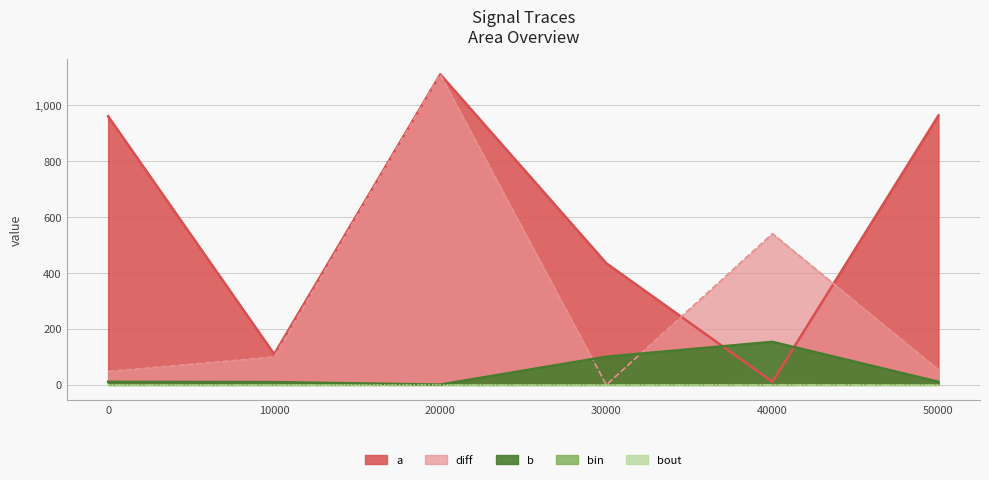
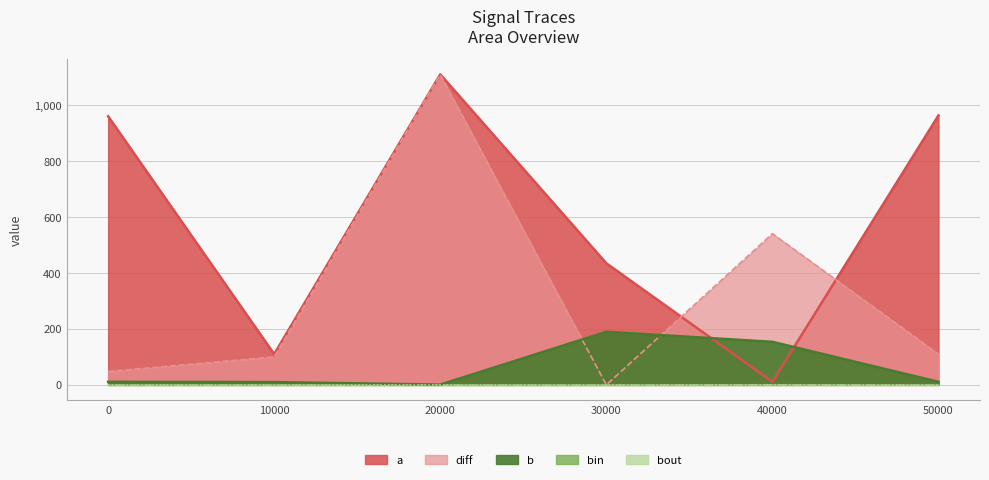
  {
    "a": {
      "0": 960,
      "10000": 110,
      "30000": 440,
      "40000": 10,
      "50000": 960
    },
    "diff": {
      "0": 50,
      "10000": 100,
      "40000": 540,
-     "50000": 50
+     "50000": 110
    },
    "b": {
      "0": 10,
      "10000": 10,
-     "30000": 100,
+     "30000": 190,
      "40000": 150,
      "50000": 10
    },
    "bout": {
      "0": 0,
      "10000": 0,
      "40000": 0,
      "50000": 0
    }
  }
